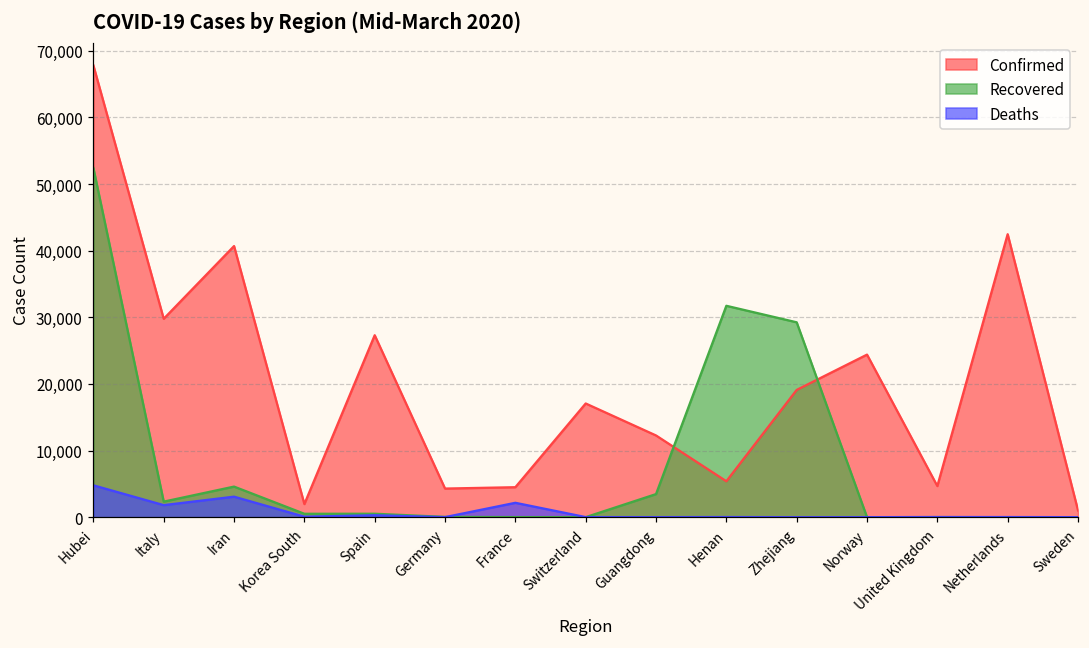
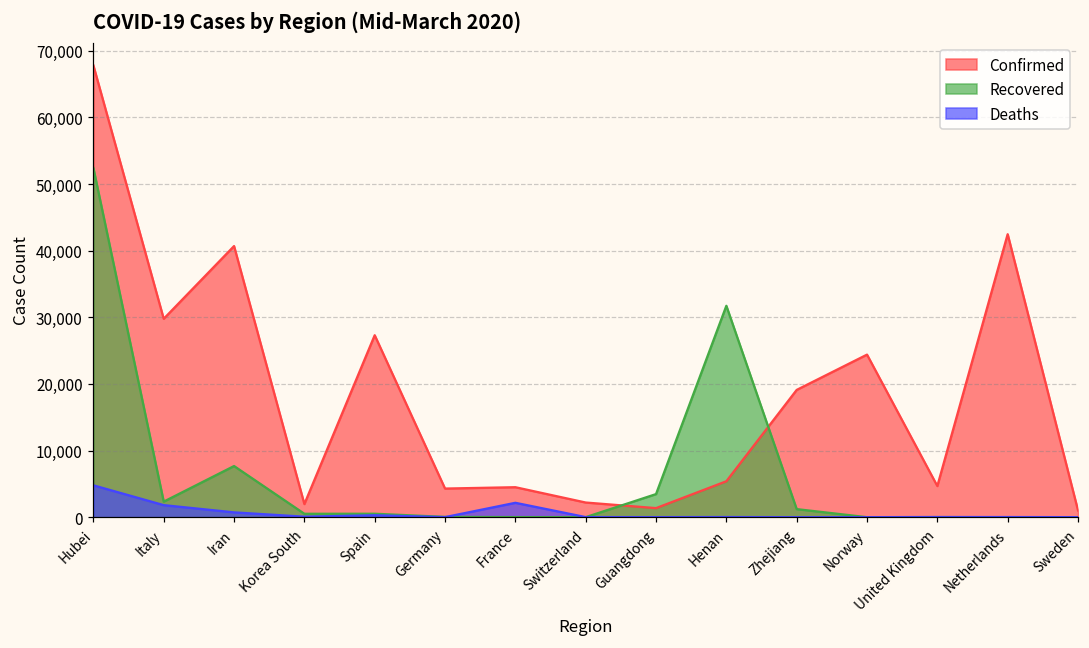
  {
    "Confirmed": {
      "Hubei": "68,000",
      "Italy": "30,000",
      "Iran": "41,000",
      "Korea South": "2,000",
      "Spain": "27,000",
      "Germany": "4,000",
      "France": "4,000",
-     "Switzerland": "17,000",
-     "Guangdong": "12,000",
+     "Switzerland": "2,000",
+     "Guangdong": "1,000",
      "Henan": "5,000",
      "Zhejiang": "19,000",
      "Norway": "24,000",
      "United Kingdom": "5,000",
      "Netherlands": "42,000",
      "Sweden": "1,000"
    },
    "Recovered": {
      "Hubei": "52,000",
      "Italy": "2,000",
-     "Iran": "5,000",
+     "Iran": "8,000",
      "Korea South": "1,000",
      "France": "0",
      "Guangdong": "3,000",
      "Henan": "32,000",
-     "Zhejiang": "29,000"
+     "Zhejiang": "1,000"
    },
    "Deaths": {
      "Hubei": "5,000",
      "Italy": "2,000",
-     "Iran": "3,000",
+     "Iran": "1,000",
      "Korea South": "0",
      "France": "2,000",
      "Guangdong": "0",
      "Henan": "0",
      "Zhejiang": "0"
    }
  }
